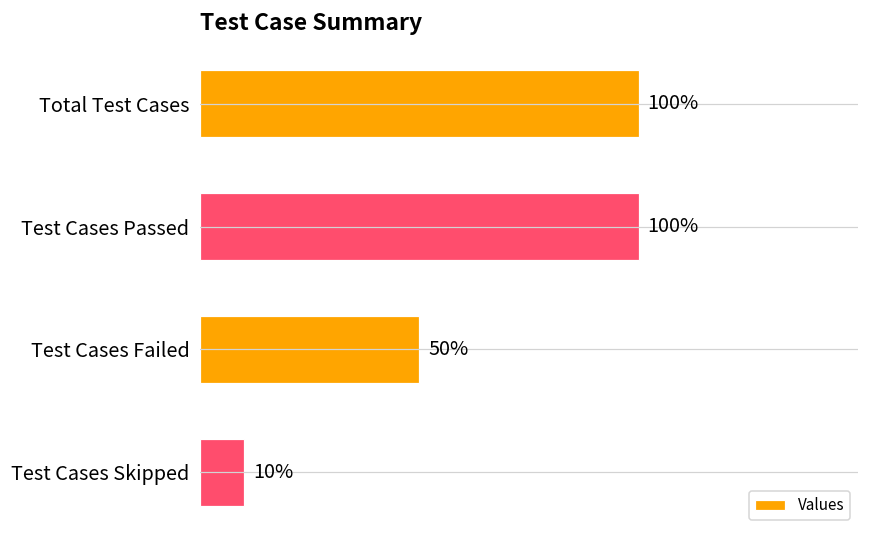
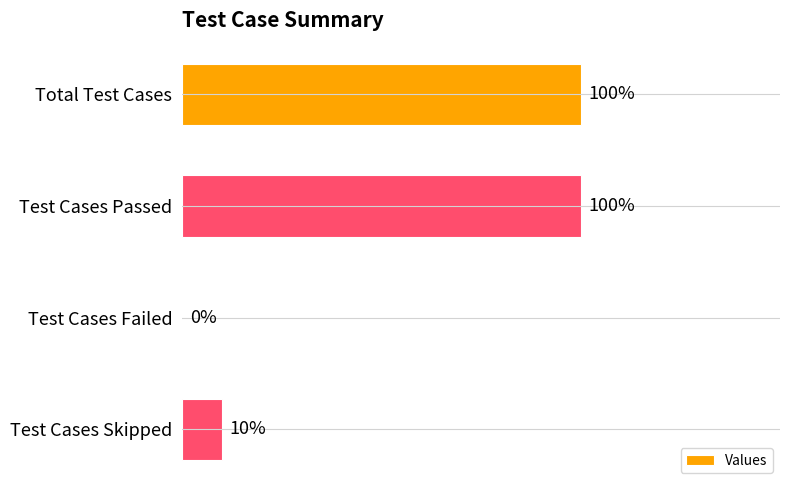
  {
    "Total Test Cases": "100%",
    "Test Cases Passed": "100%",
-   "Test Cases Failed": "50%",
+   "Test Cases Failed": "0%",
    "Test Cases Skipped": "10%"
  }
